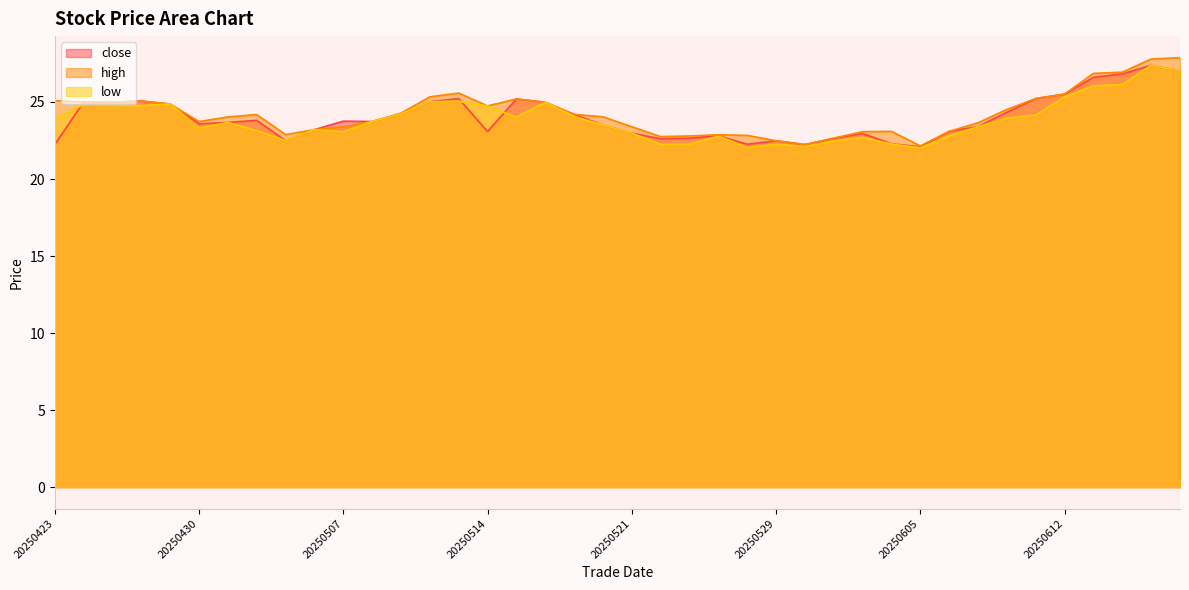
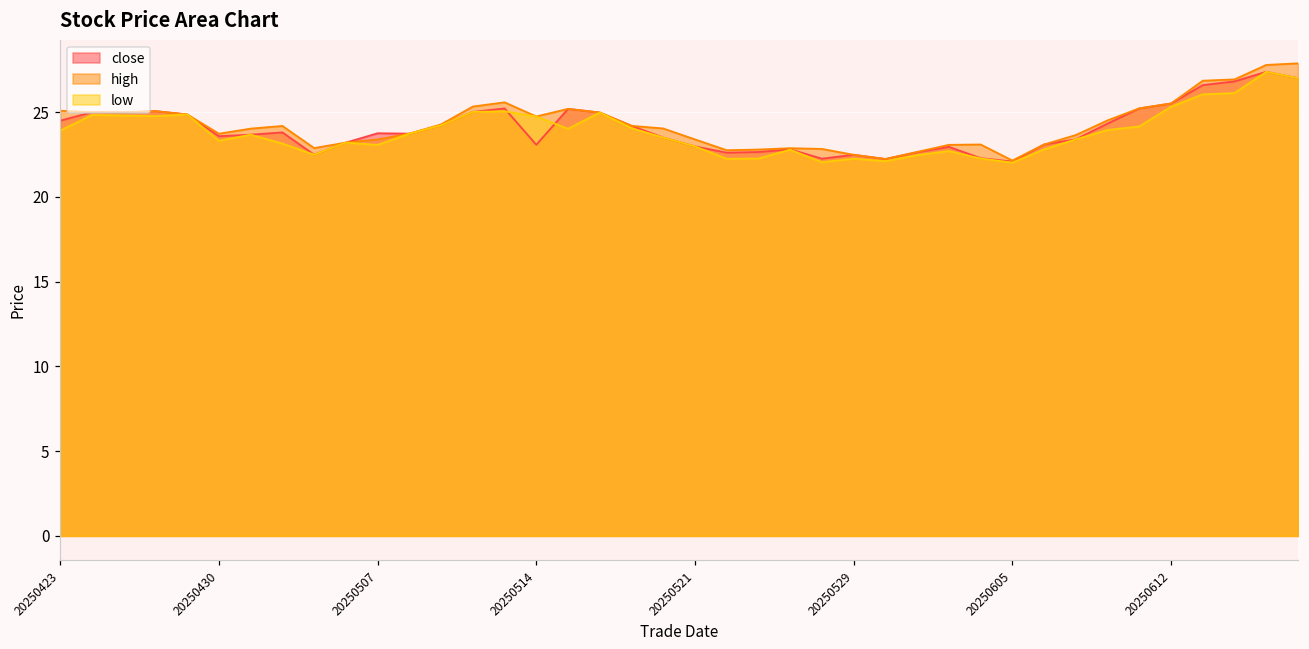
  {
    "close": {
-     "20250423": 22.2,
+     "20250423": 24.5,
      "20250507": 23.8,
      "20250514": 23.1
    }
  }
